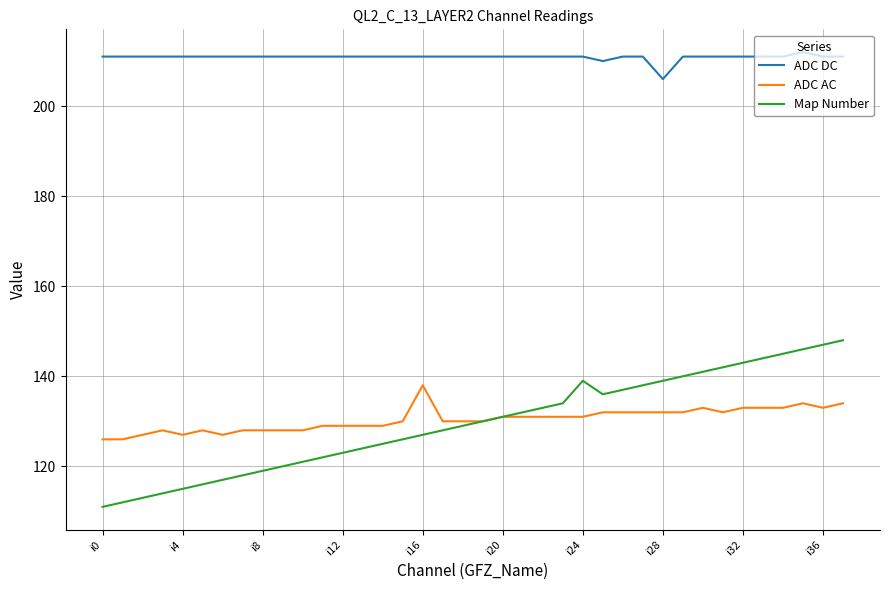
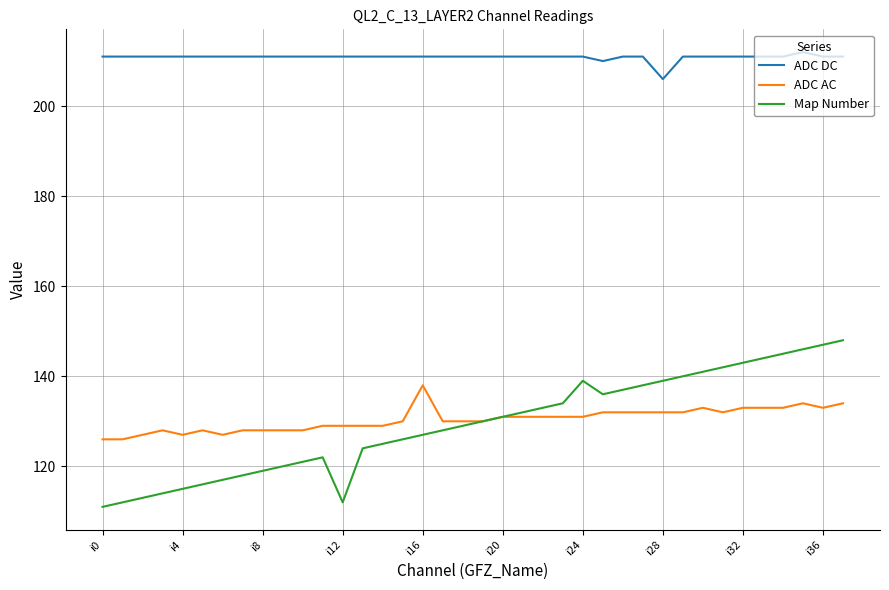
  {
    "ADC DC": {
      "i0": 211,
      "i4": 211,
      "i8": 211,
      "i12": 211,
      "i16": 211,
      "i20": 211,
      "i24": 211,
      "i28": 206,
      "i32": 211
    },
    "ADC AC": {
      "i0": 126,
      "i4": 127,
      "i8": 128,
      "i12": 129,
      "i16": 138,
      "i24": 131,
      "i28": 132,
      "i32": 133,
      "i36": 133
    },
    "Map Number": {
      "i0": 111,
      "i4": 115,
      "i8": 119,
-     "i12": 123,
+     "i12": 112,
      "i16": 127,
      "i24": 139,
      "i28": 139,
      "i32": 143,
      "i36": 147
    }
  }
